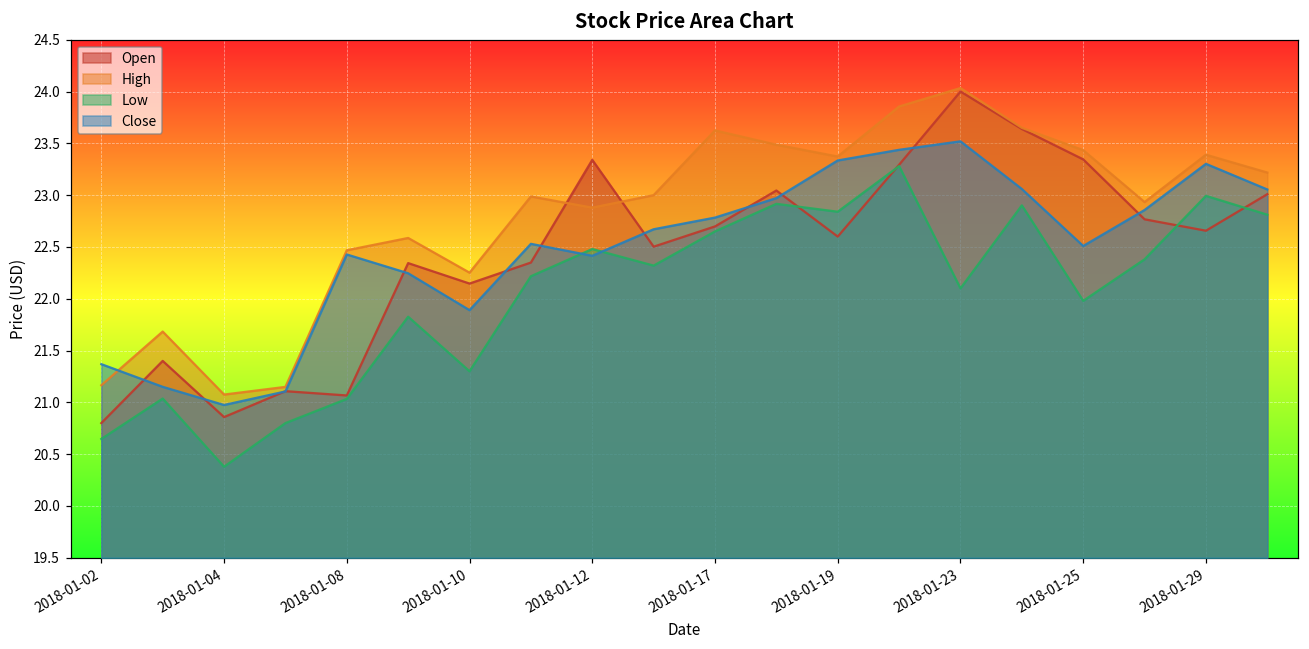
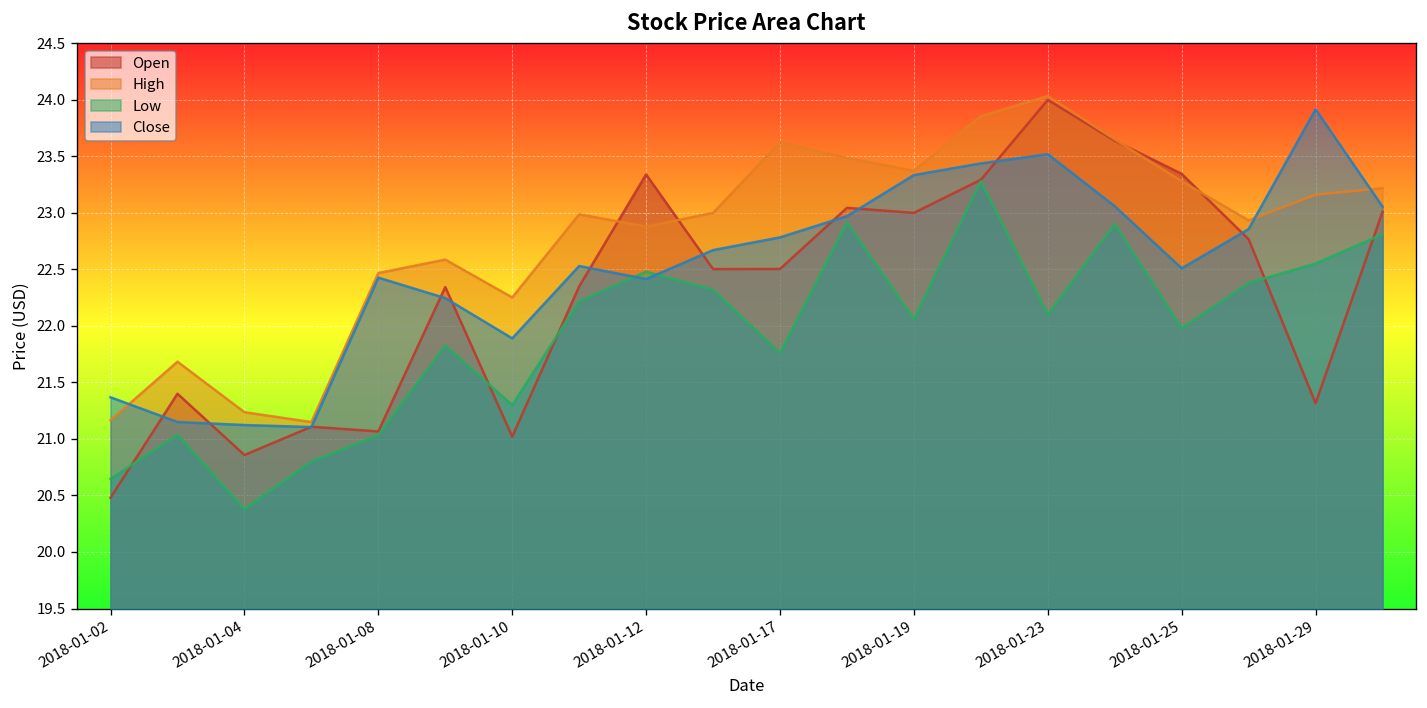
  {
    "Open": {
-     "2018-01-02": 20.8,
+     "2018-01-02": 20.5,
      "2018-01-04": 20.9,
      "2018-01-08": 21.1,
-     "2018-01-10": 22.1,
+     "2018-01-10": 21.0,
      "2018-01-12": 23.3,
-     "2018-01-17": 22.7,
-     "2018-01-19": 22.6,
+     "2018-01-17": 22.5,
+     "2018-01-19": 23.0,
      "2018-01-23": 24.0,
      "2018-01-25": 23.3,
-     "2018-01-29": 22.7
+     "2018-01-29": 21.3
    },
    "High": {
      "2018-01-02": 21.2,
-     "2018-01-04": 21.1,
+     "2018-01-04": 21.2,
      "2018-01-08": 22.5,
      "2018-01-10": 22.3,
      "2018-01-12": 22.9,
      "2018-01-17": 23.6,
      "2018-01-19": 23.4,
      "2018-01-23": 24.0,
-     "2018-01-25": 23.4,
-     "2018-01-29": 23.4
+     "2018-01-25": 23.3,
+     "2018-01-29": 23.2
    },
    "Low": {
      "2018-01-02": 20.6,
      "2018-01-04": 20.4,
      "2018-01-08": 21.0,
      "2018-01-10": 21.3,
      "2018-01-12": 22.5,
-     "2018-01-17": 22.7,
-     "2018-01-19": 22.8,
+     "2018-01-17": 21.8,
+     "2018-01-19": 22.1,
      "2018-01-23": 22.1,
      "2018-01-25": 22.0,
-     "2018-01-29": 23.0
+     "2018-01-29": 22.6
    },
    "Close": {
      "2018-01-02": 21.4,
-     "2018-01-04": 21.0,
+     "2018-01-04": 21.1,
      "2018-01-08": 22.4,
      "2018-01-10": 21.9,
      "2018-01-12": 22.4,
      "2018-01-17": 22.8,
      "2018-01-19": 23.3,
      "2018-01-23": 23.5,
      "2018-01-25": 22.5,
-     "2018-01-29": 23.3
+     "2018-01-29": 23.9
    }
  }
